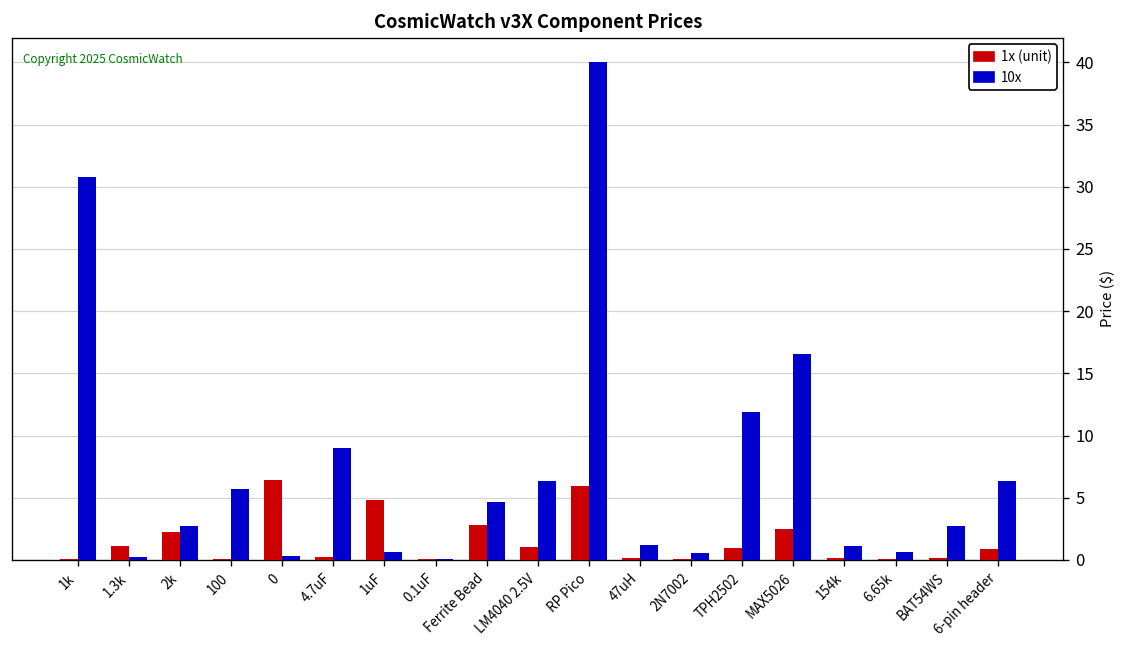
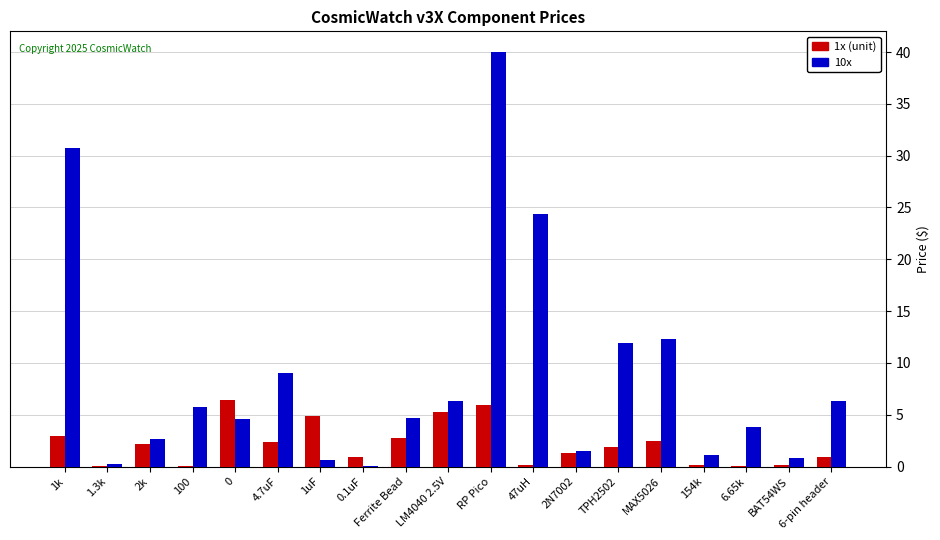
  {
    "1x (unit)": {
-     "1k": 0.1,
-     "1.3k": 1.1,
+     "1k": 2.9,
+     "1.3k": 0.1,
      "2k": 2.2,
      "0": 6.4,
-     "4.7uF": 0.2,
+     "4.7uF": 2.4,
      "1uF": 4.9,
-     "0.1uF": 0.1,
+     "0.1uF": 1.0,
      "Ferrite Bead": 2.8,
-     "LM4040 2.5V": 1.0,
+     "LM4040 2.5V": 5.3,
      "RP Pico": 5.9,
-     "2N7002": 0.1,
-     "TPH2502": 0.9,
+     "2N7002": 1.3,
+     "TPH2502": 1.9,
      "MAX5026": 2.5,
      "6-pin header": 0.9
    },
    "10x": {
      "1k": 30.8,
      "1.3k": 0.3,
      "2k": 2.7,
      "100": 5.7,
-     "0": 0.3,
+     "0": 4.6,
      "4.7uF": 9.0,
      "1uF": 0.6,
      "Ferrite Bead": 4.7,
      "LM4040 2.5V": 6.3,
      "RP Pico": 40.0,
-     "47uH": 1.2,
-     "2N7002": 0.5,
+     "47uH": 24.4,
+     "2N7002": 1.5,
      "TPH2502": 11.9,
-     "MAX5026": 16.5,
+     "MAX5026": 12.3,
      "154k": 1.1,
-     "6.65k": 0.6,
-     "BAT54WS": 2.7,
+     "6.65k": 3.8,
+     "BAT54WS": 0.8,
      "6-pin header": 6.3
    }
  }
